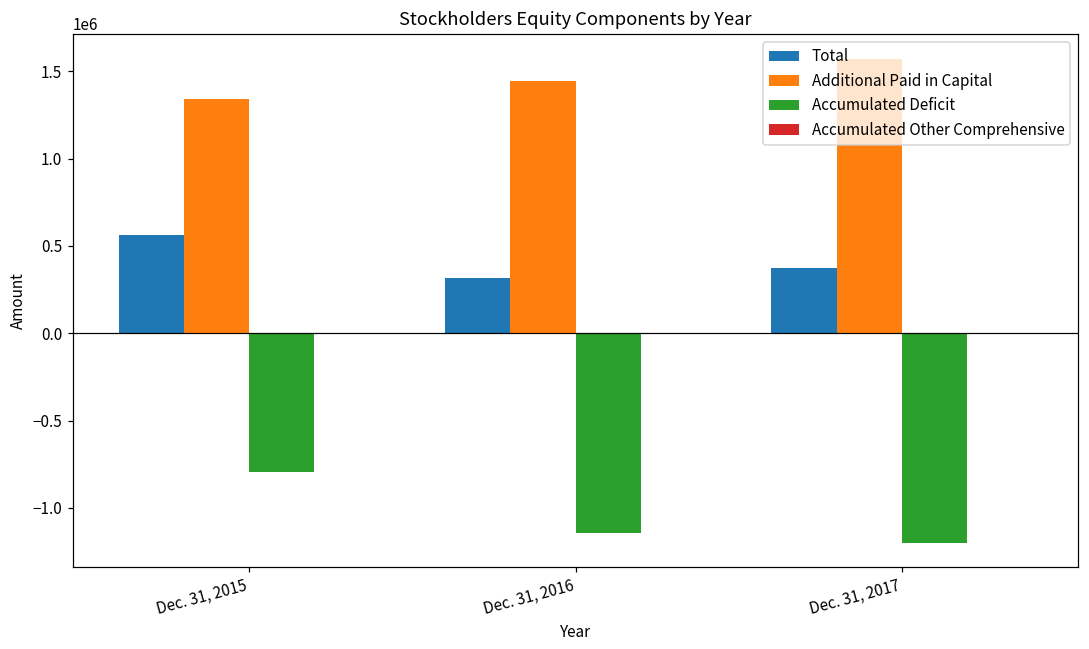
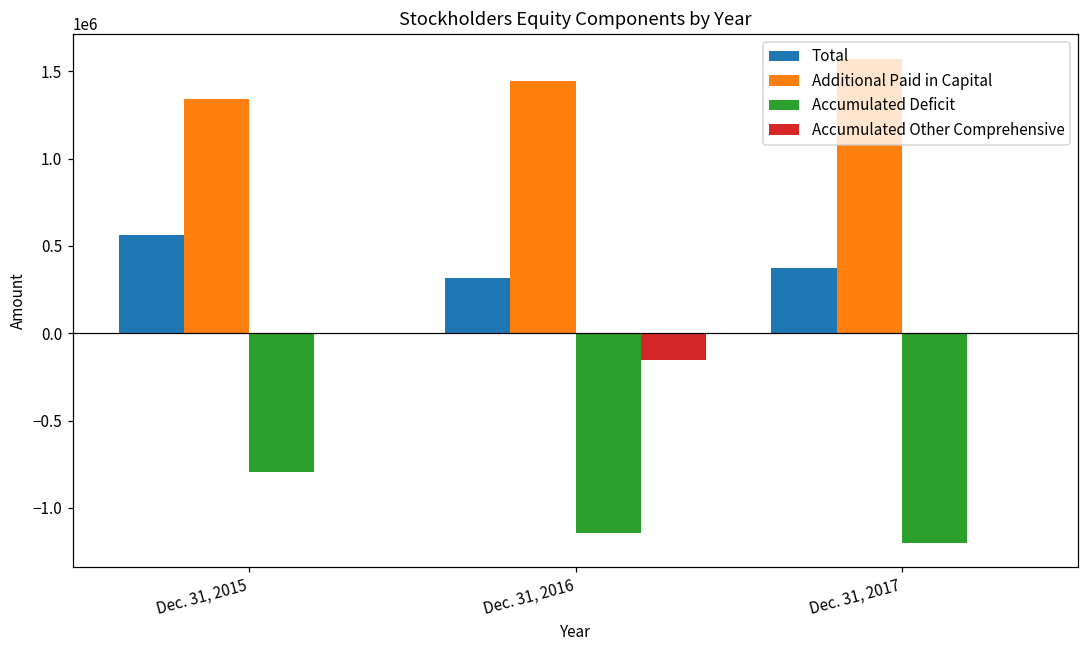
  {
    "Total": {
      "Dec. 31, 2015": 560000,
      "Dec. 31, 2016": 310000,
      "Dec. 31, 2017": 370000
    },
    "Additional Paid in Capital": {
      "Dec. 31, 2015": 1340000,
      "Dec. 31, 2016": 1450000
    },
    "Accumulated Deficit": {
      "Dec. 31, 2015": -790000,
      "Dec. 31, 2016": -1140000,
      "Dec. 31, 2017": -1200000
    },
    "Accumulated Other Comprehensive": {
-     "Dec. 31, 2016": 0
+     "Dec. 31, 2016": -160000
    }
  }
